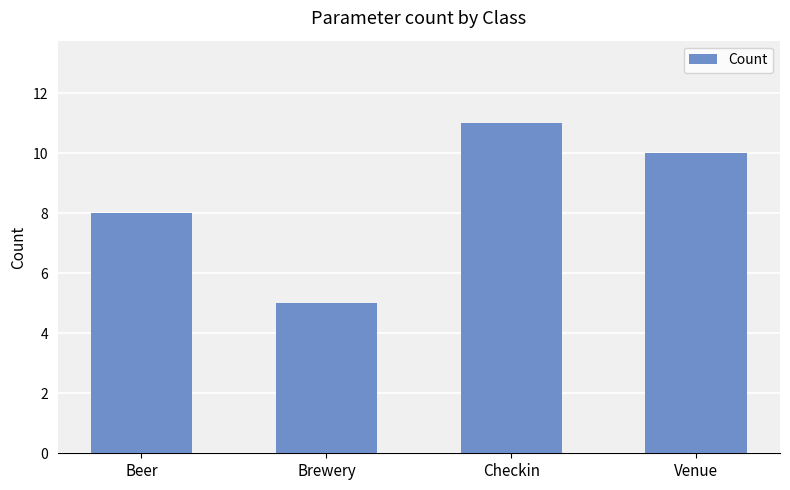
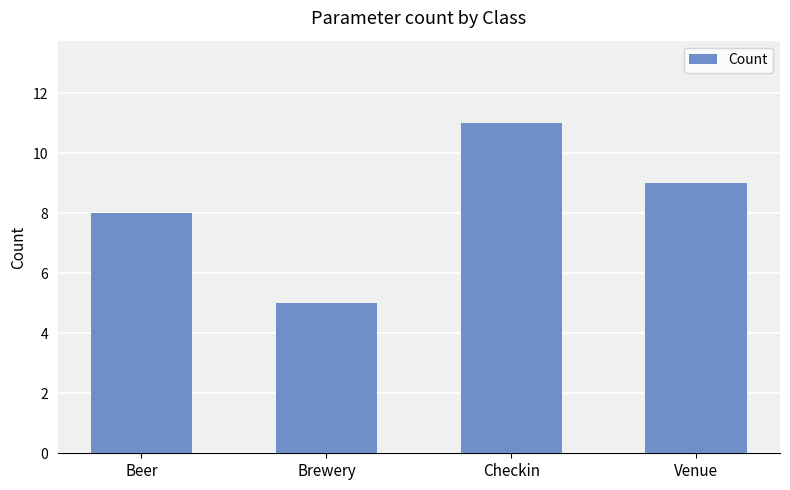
  {
    "Beer": 8,
    "Brewery": 5,
    "Checkin": 11,
-   "Venue": 10
+   "Venue": 9
  }
